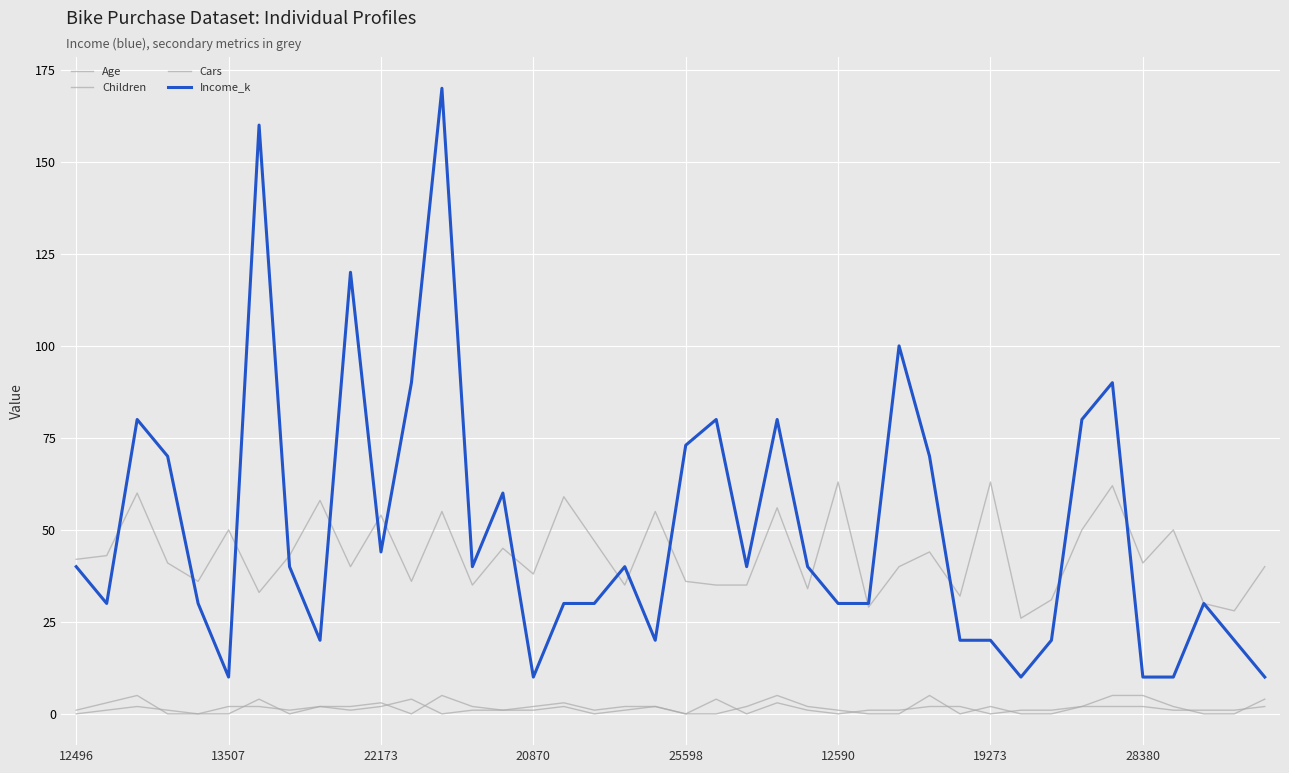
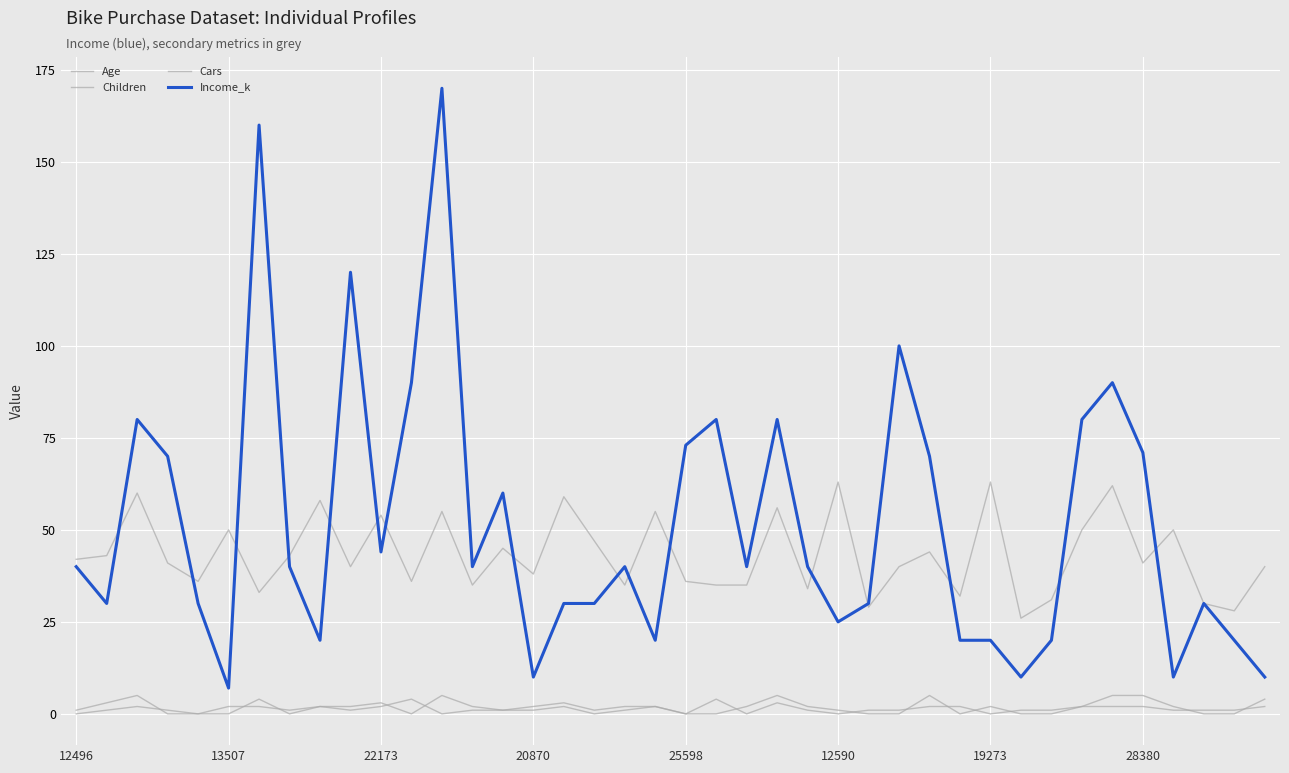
  {
    "Income_k": {
      "12496": 40,
-     "13507": 10,
+     "13507": 7,
      "22173": 44,
      "20870": 10,
      "25598": 73,
-     "12590": 30,
+     "12590": 25,
      "19273": 20,
-     "28380": 10
+     "28380": 71
    }
  }
